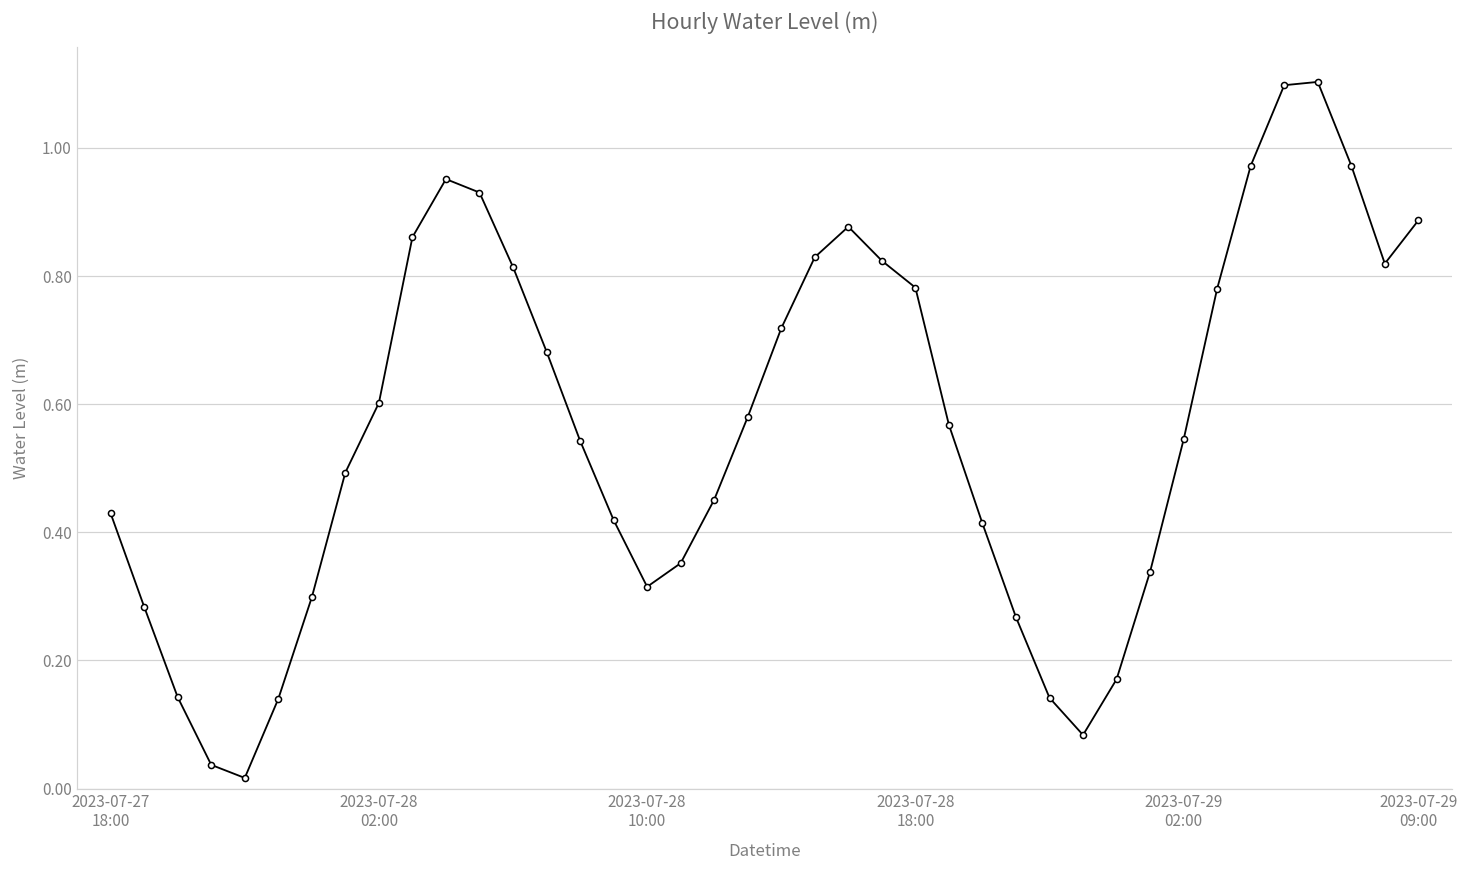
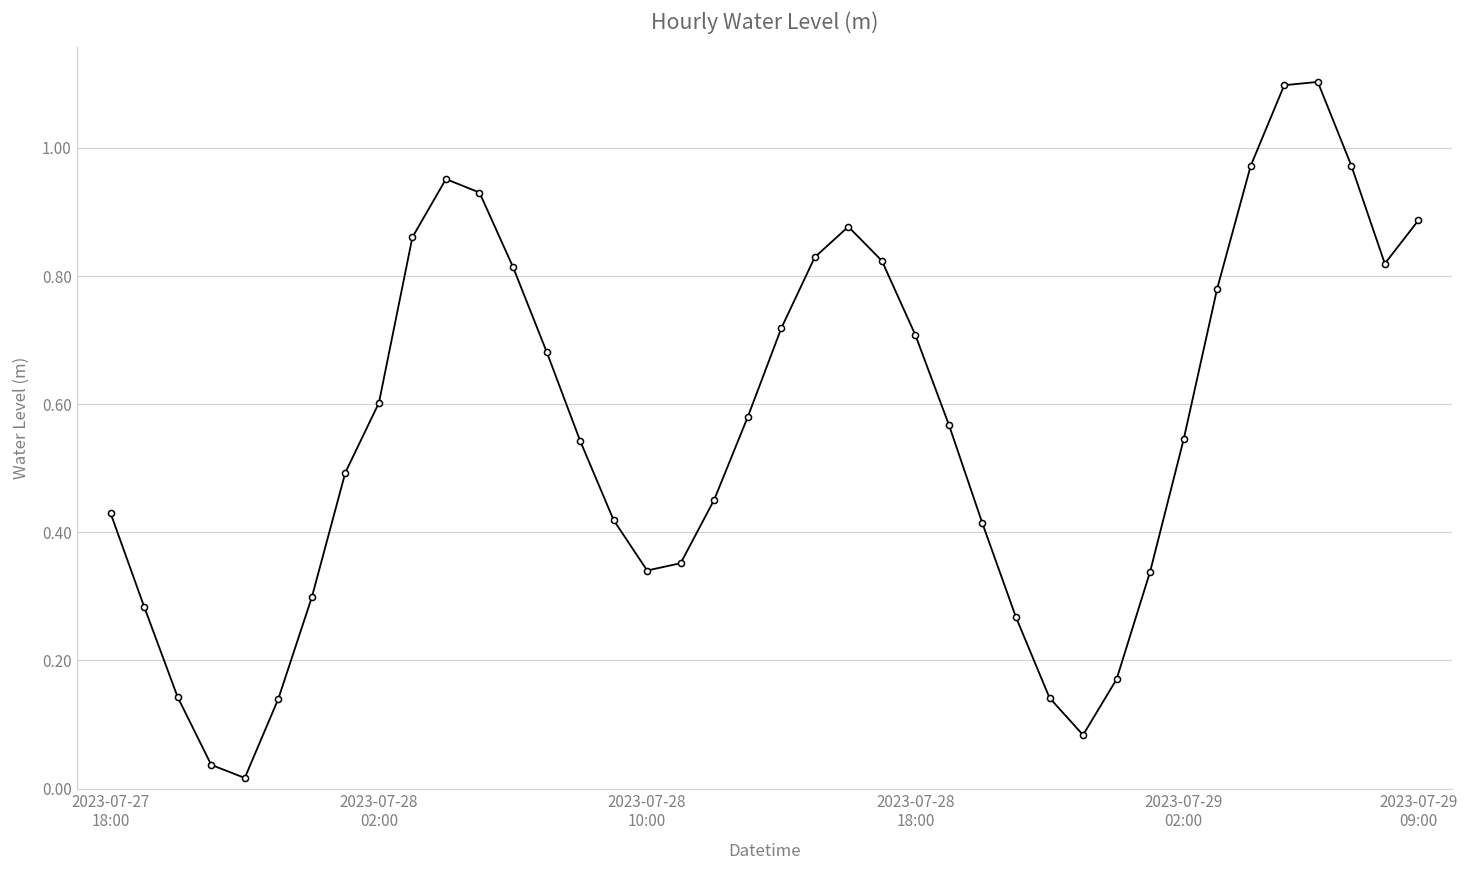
  {
    "2023-07-27 18:00": 0.43,
    "2023-07-28 02:00": 0.60,
-   "2023-07-28 10:00": 0.31,
-   "2023-07-28 18:00": 0.78,
+   "2023-07-28 10:00": 0.34,
+   "2023-07-28 18:00": 0.71,
    "2023-07-29 02:00": 0.54,
    "2023-07-29 09:00": 0.89
  }
